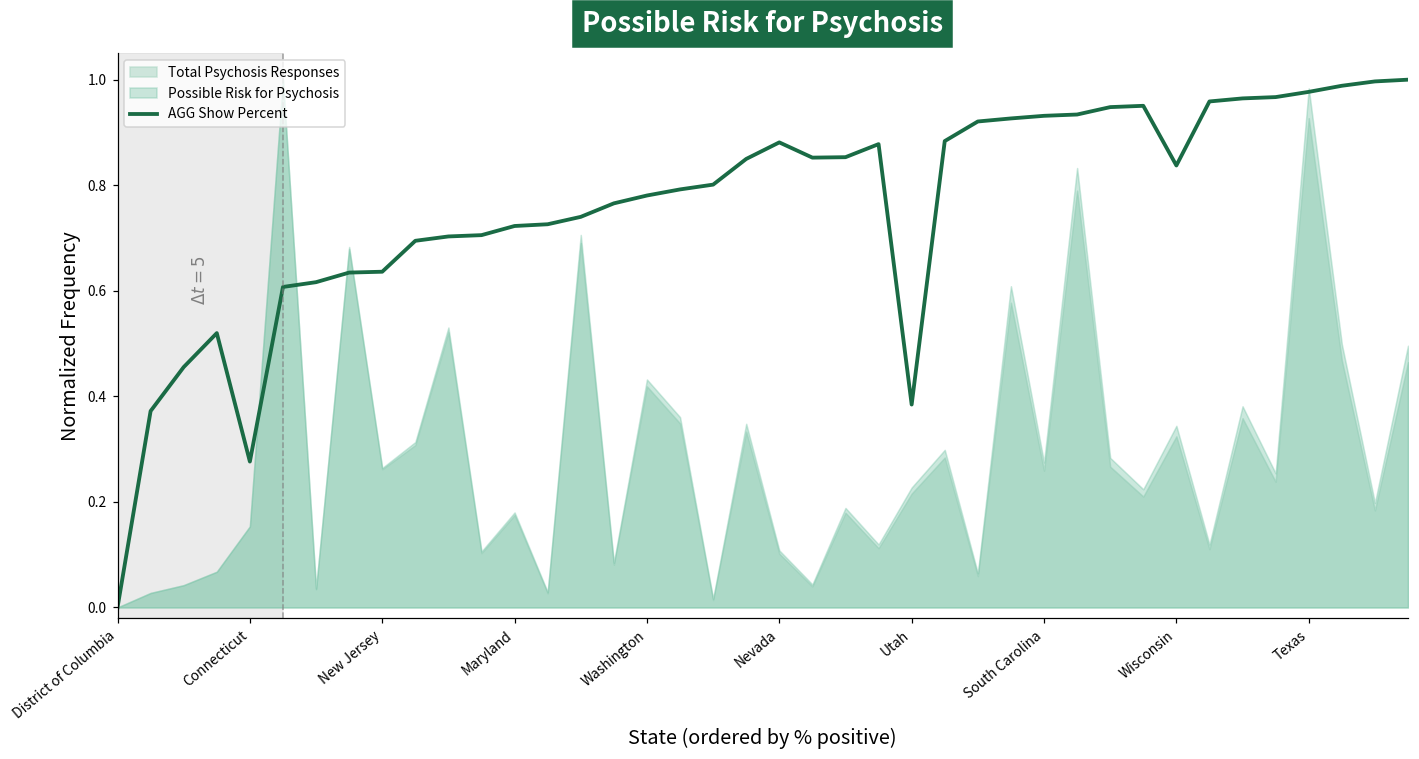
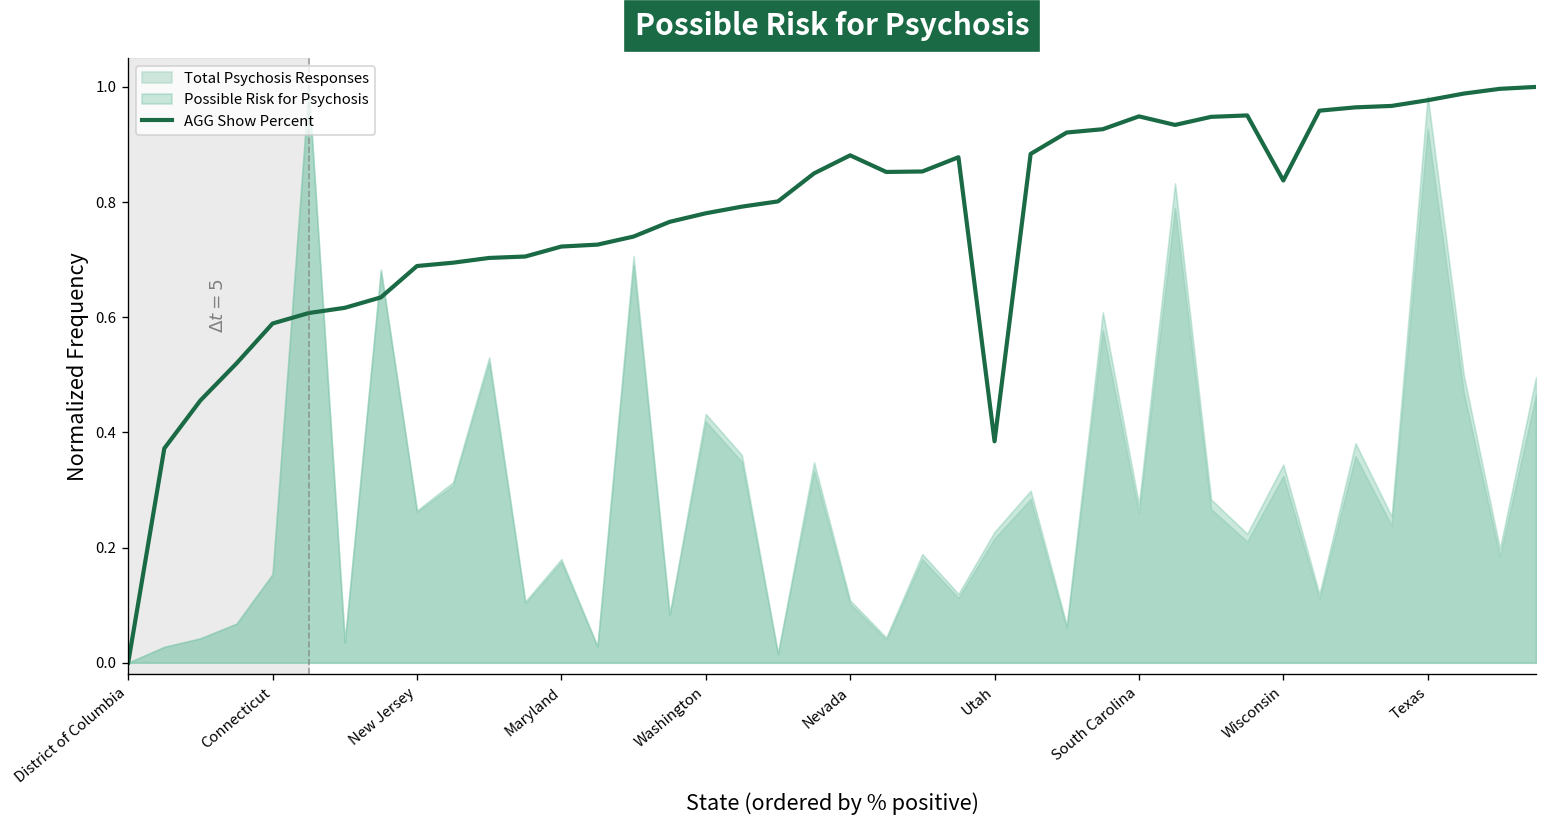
  {
    "AGG Show Percent": {
-     "Connecticut": 0.28,
-     "New Jersey": 0.64,
+     "Connecticut": 0.59,
+     "New Jersey": 0.69,
      "Maryland": 0.72,
      "Washington": 0.78,
      "Nevada": 0.88,
      "Utah": 0.38,
-     "South Carolina": 0.93,
+     "South Carolina": 0.95,
      "Wisconsin": 0.84,
      "Texas": 0.98
    }
  }
